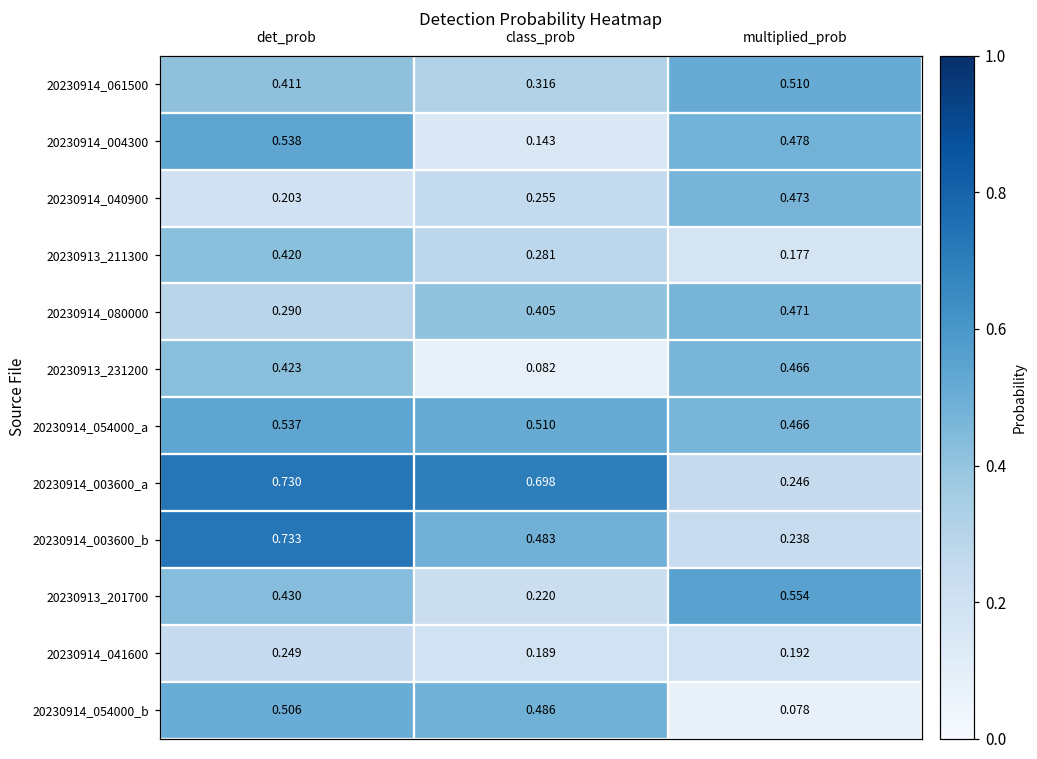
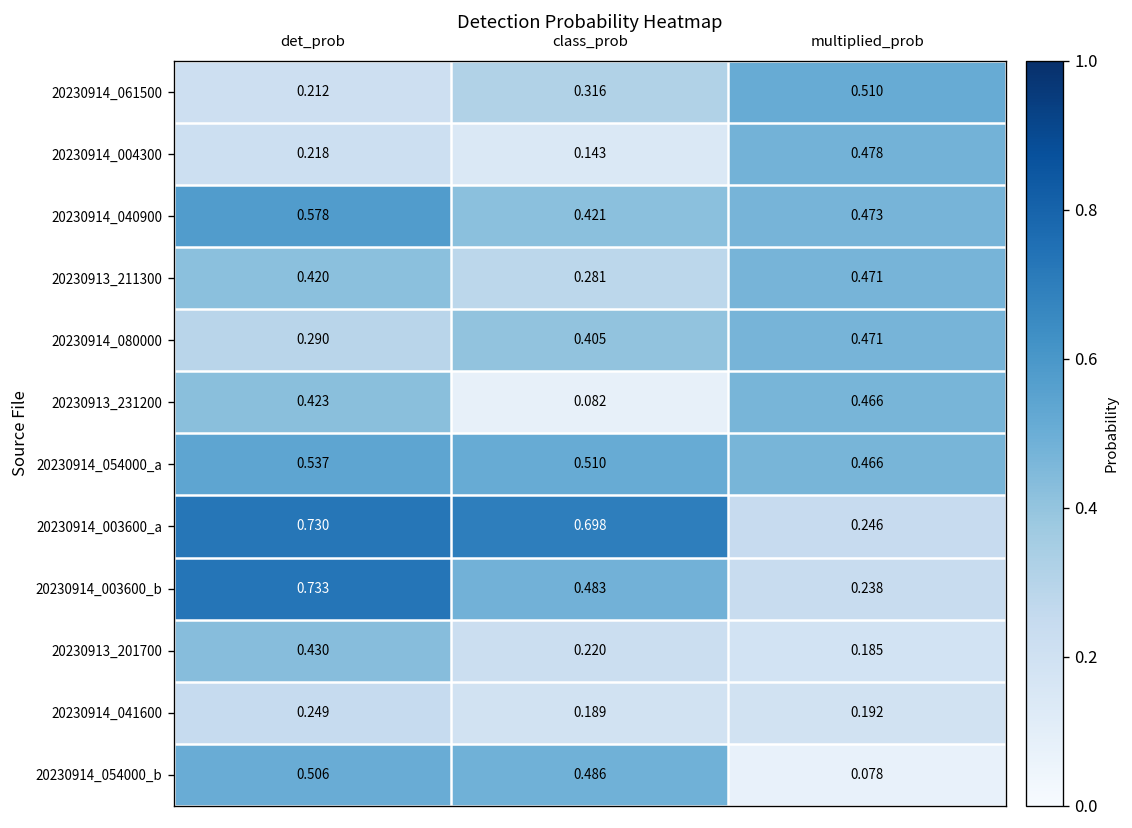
  {
    "20230914_061500": {
-     "det_prob": 0.411,
+     "det_prob": 0.212,
      "class_prob": 0.316,
      "multiplied_prob": 0.510
    },
    "20230914_004300": {
-     "det_prob": 0.538,
+     "det_prob": 0.218,
      "class_prob": 0.143,
      "multiplied_prob": 0.478
    },
    "20230914_040900": {
-     "det_prob": 0.203,
-     "class_prob": 0.255,
+     "det_prob": 0.578,
+     "class_prob": 0.421,
      "multiplied_prob": 0.473
    },
    "20230913_211300": {
      "det_prob": 0.420,
      "class_prob": 0.281,
-     "multiplied_prob": 0.177
+     "multiplied_prob": 0.471
    },
    "20230914_080000": {
      "det_prob": 0.290,
      "class_prob": 0.405,
      "multiplied_prob": 0.471
    },
    "20230913_231200": {
      "det_prob": 0.423,
      "class_prob": 0.082,
      "multiplied_prob": 0.466
    },
    "20230914_054000_a": {
      "det_prob": 0.537,
      "class_prob": 0.510,
      "multiplied_prob": 0.466
    },
    "20230914_003600_a": {
      "det_prob": 0.730,
      "class_prob": 0.698,
      "multiplied_prob": 0.246
    },
    "20230914_003600_b": {
      "det_prob": 0.733,
      "class_prob": 0.483,
      "multiplied_prob": 0.238
    },
    "20230913_201700": {
      "det_prob": 0.430,
      "class_prob": 0.220,
-     "multiplied_prob": 0.554
+     "multiplied_prob": 0.185
    },
    "20230914_041600": {
      "det_prob": 0.249,
      "class_prob": 0.189,
      "multiplied_prob": 0.192
    },
    "20230914_054000_b": {
      "det_prob": 0.506,
      "class_prob": 0.486,
      "multiplied_prob": 0.078
    }
  }
